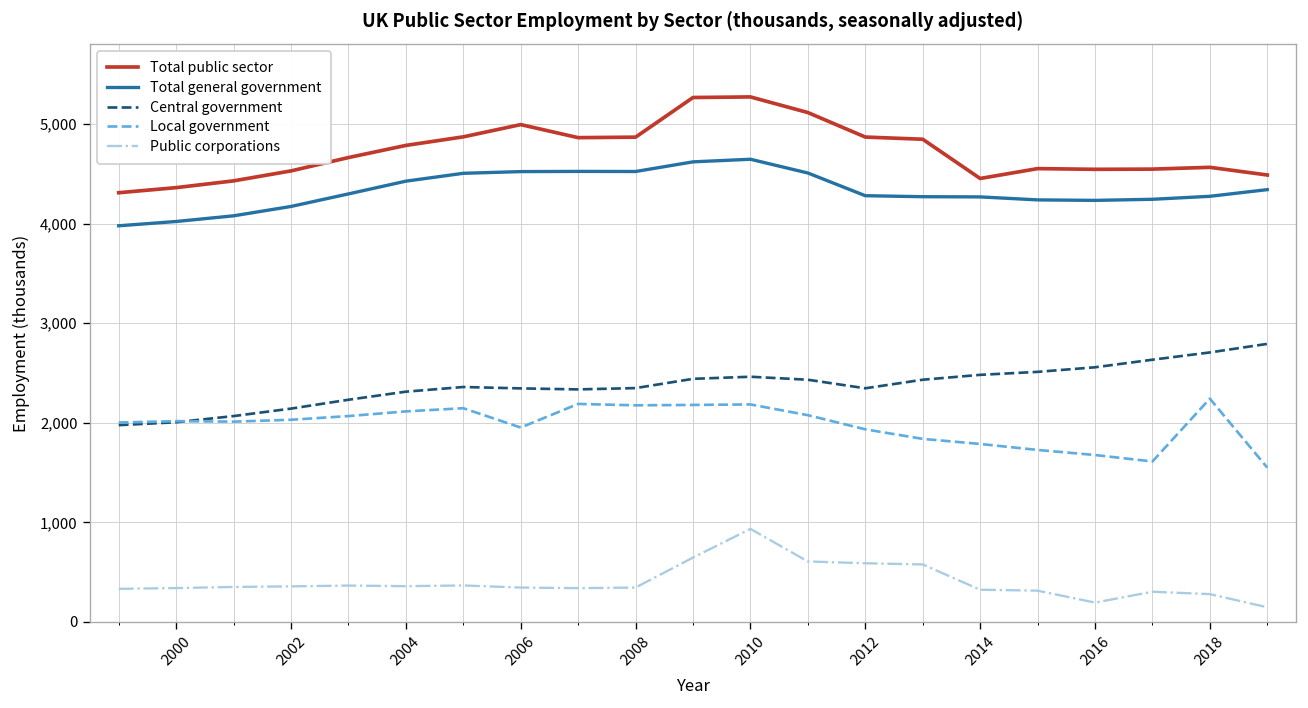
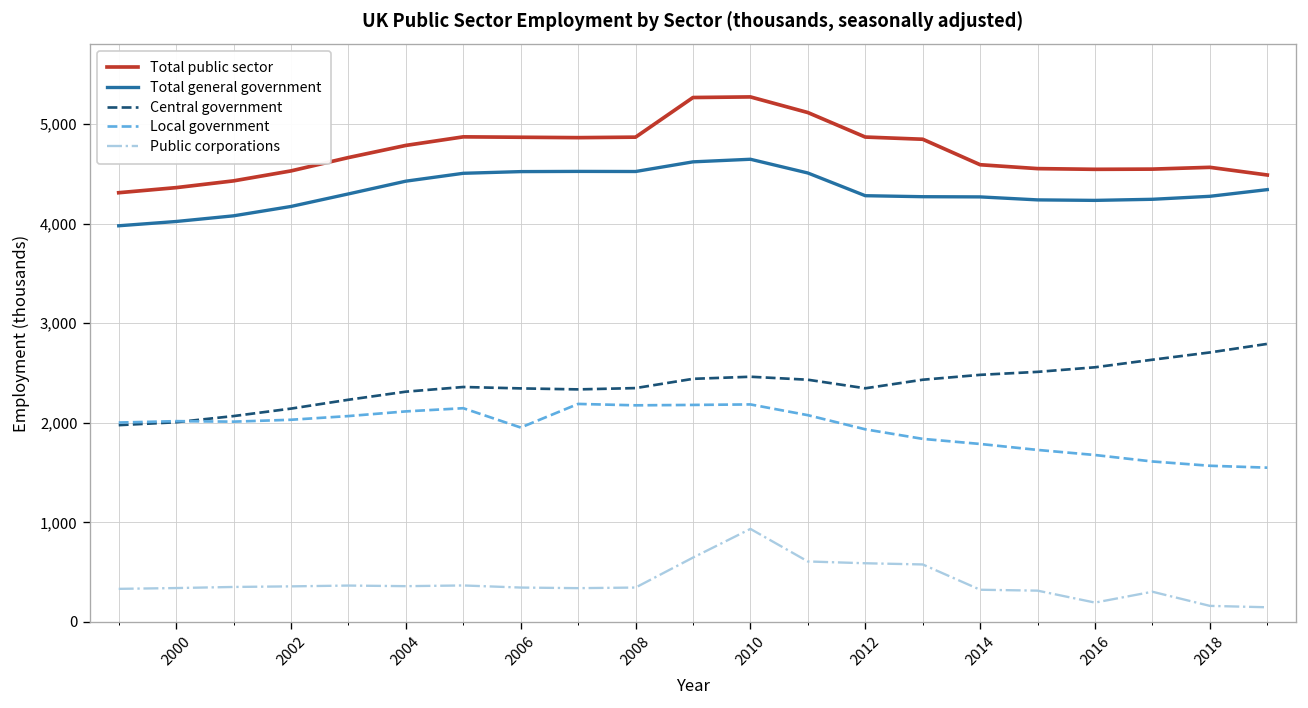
  {
    "Total public sector": {
      "2000": "4,400",
      "2004": "4,800",
-     "2006": "5,000",
+     "2006": "4,900",
      "2008": "4,900",
      "2010": "5,300",
      "2012": "4,900",
-     "2014": "4,500",
+     "2014": "4,600",
      "2016": "4,500",
      "2018": "4,600"
    },
    "Local government": {
      "2002": "2,000",
      "2004": "2,100",
      "2006": "2,000",
      "2008": "2,200",
      "2010": "2,200",
      "2012": "1,900",
      "2014": "1,800",
      "2016": "1,700",
-     "2018": "2,200"
+     "2018": "1,600"
    },
    "Public corporations": {
      "2000": "300",
      "2002": "400",
      "2004": "400",
      "2006": "300",
      "2008": "300",
      "2010": "900",
      "2012": "600",
      "2014": "300",
      "2016": "200",
-     "2018": "300"
+     "2018": "200"
    }
  }
